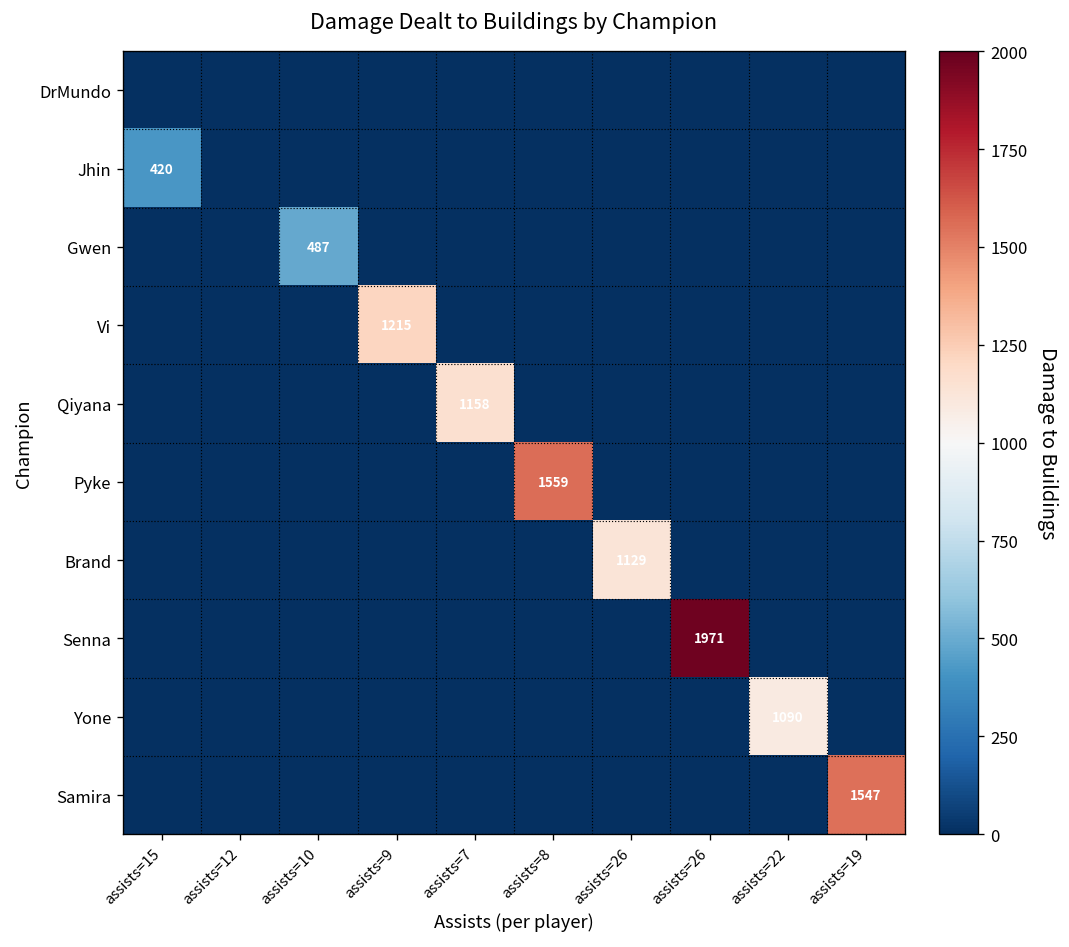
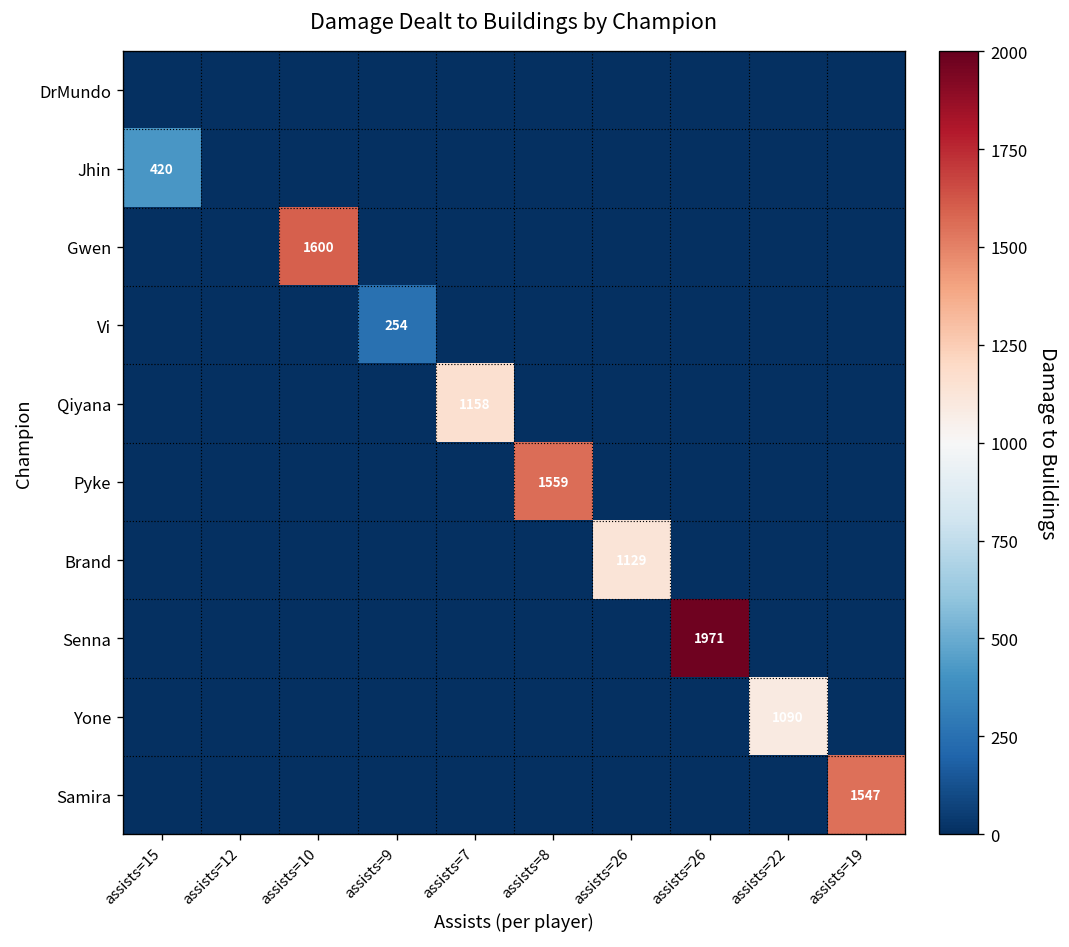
  {
    "Jhin": {
      "assists=15": 420
    },
    "Gwen": {
-     "assists=10": 487
+     "assists=10": 1600
    },
    "Vi": {
-     "assists=9": 1215
+     "assists=9": 254
    },
    "Pyke": {
      "assists=8": 1559
    },
    "Samira": {
      "assists=19": 1547
    }
  }
